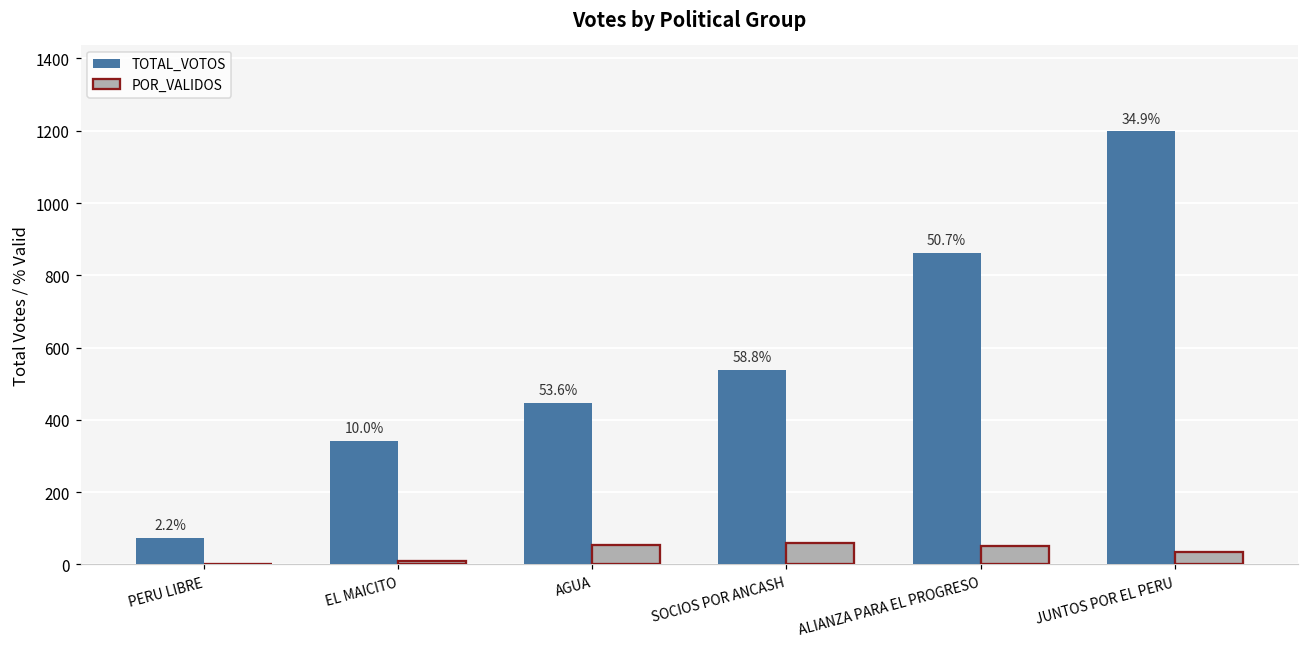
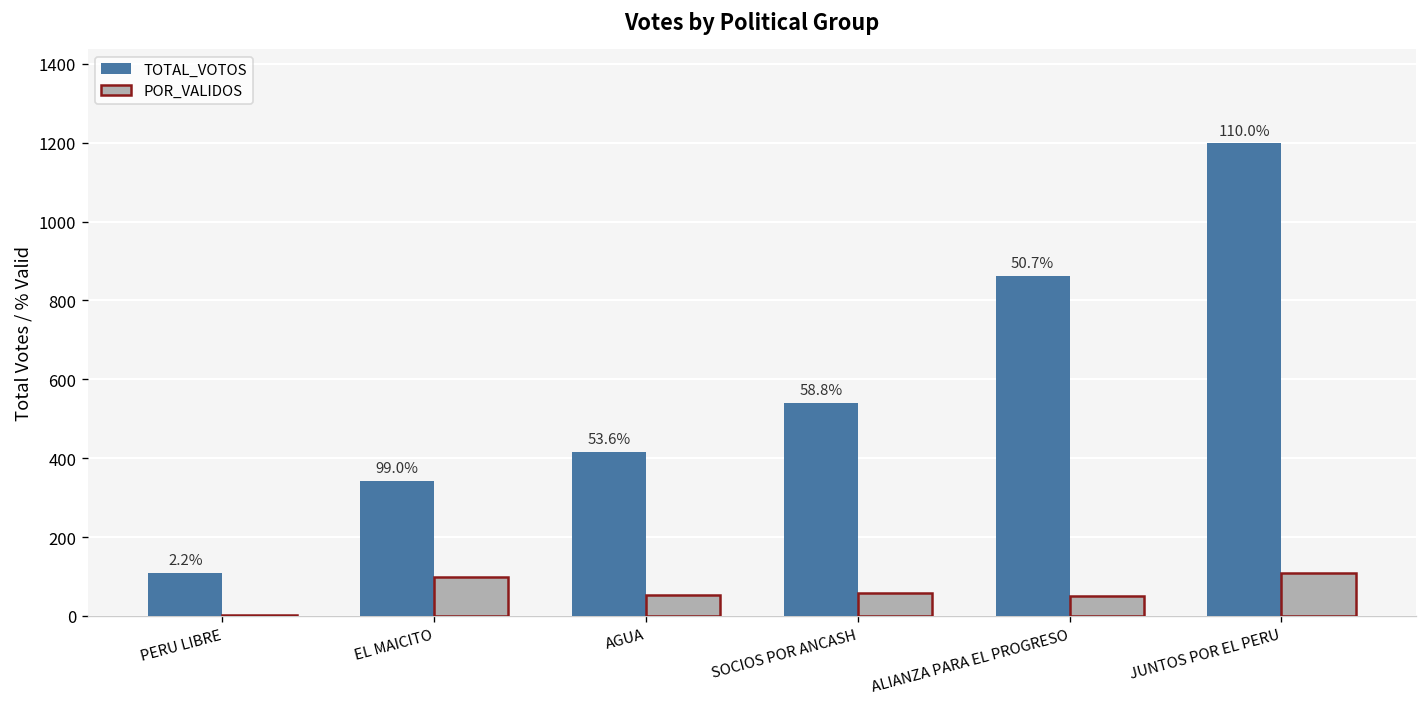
  {
    "TOTAL_VOTOS": {
-     "PERU LIBRE": "70",
-     "AGUA": "450"
+     "PERU LIBRE": "110",
+     "AGUA": "420"
    },
    "POR_VALIDOS": {
-     "EL MAICITO": "10.0%",
-     "JUNTOS POR EL PERU": "34.9%"
+     "EL MAICITO": "99.0%",
+     "JUNTOS POR EL PERU": "110.0%"
    }
  }
